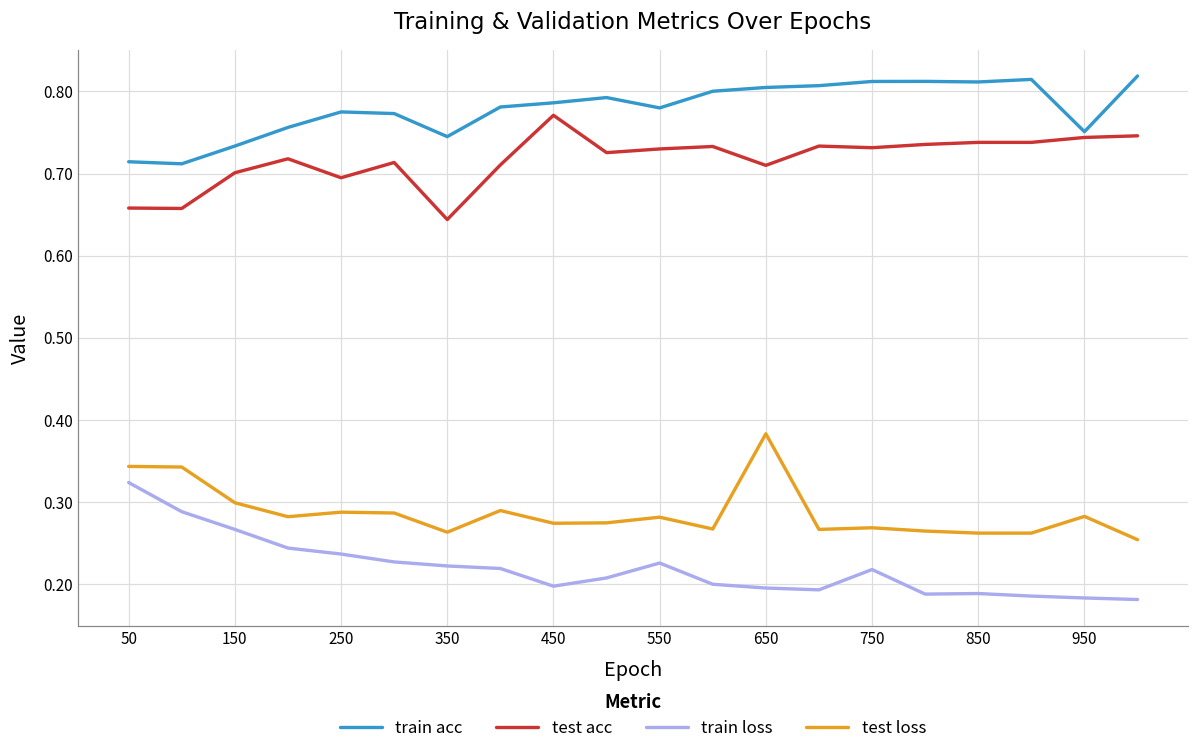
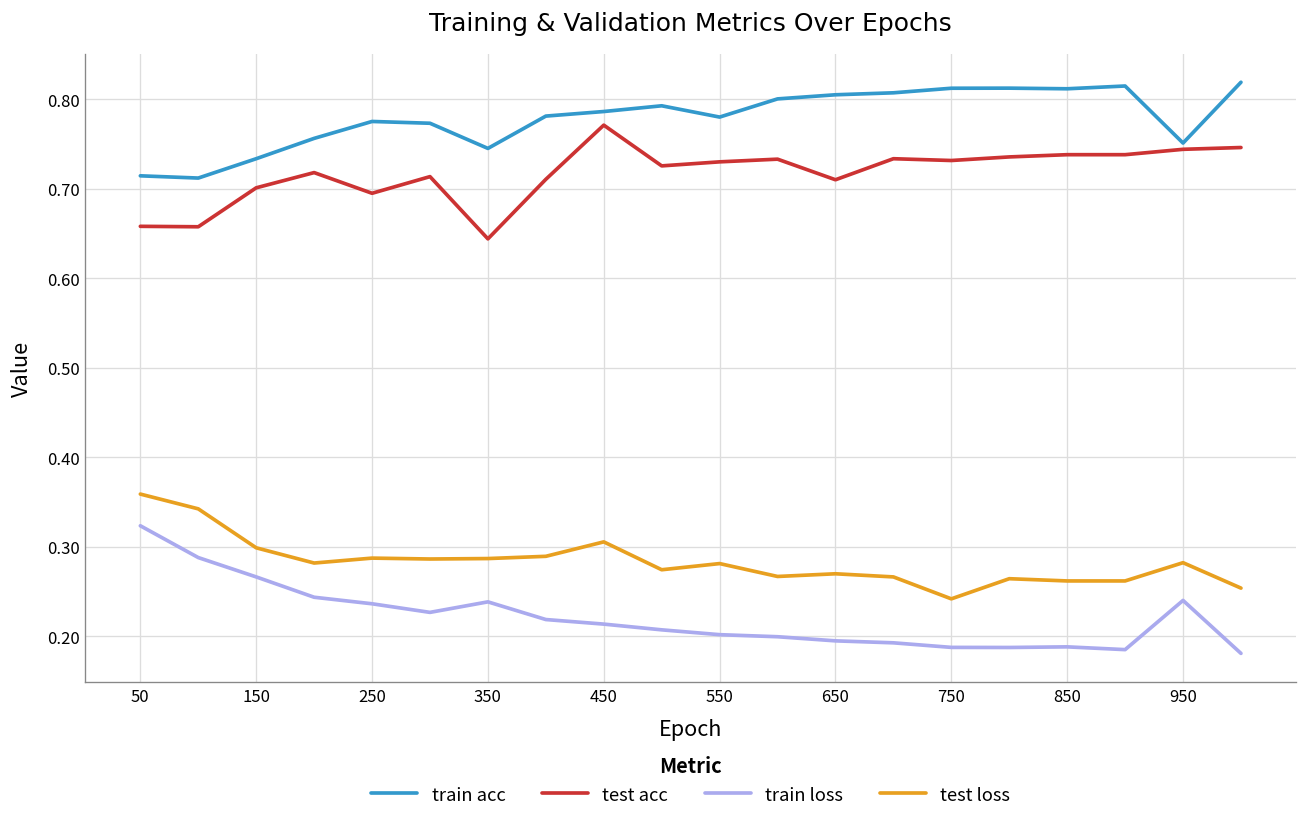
  {
    "train acc": {
      "50": 0.71,
      "150": 0.73,
      "250": 0.78,
      "350": 0.75,
      "450": 0.79,
      "550": 0.78,
      "650": 0.80,
      "750": 0.81,
      "850": 0.81,
      "950": 0.75
    },
    "test acc": {
      "50": 0.66,
      "150": 0.70,
      "250": 0.69,
      "350": 0.64,
      "450": 0.77,
      "550": 0.73,
      "650": 0.71,
      "750": 0.73,
      "850": 0.74,
      "950": 0.74
    },
    "train loss": {
      "50": 0.32,
      "150": 0.27,
      "250": 0.24,
-     "350": 0.22,
-     "450": 0.20,
-     "550": 0.23,
+     "350": 0.24,
+     "450": 0.21,
+     "550": 0.20,
      "650": 0.20,
-     "750": 0.22,
+     "750": 0.19,
      "850": 0.19,
-     "950": 0.18
+     "950": 0.24
    },
    "test loss": {
-     "50": 0.34,
+     "50": 0.36,
      "150": 0.30,
      "250": 0.29,
-     "350": 0.26,
-     "450": 0.27,
+     "350": 0.29,
+     "450": 0.31,
      "550": 0.28,
-     "650": 0.38,
-     "750": 0.27,
+     "650": 0.27,
+     "750": 0.24,
      "850": 0.26,
      "950": 0.28
    }
  }
